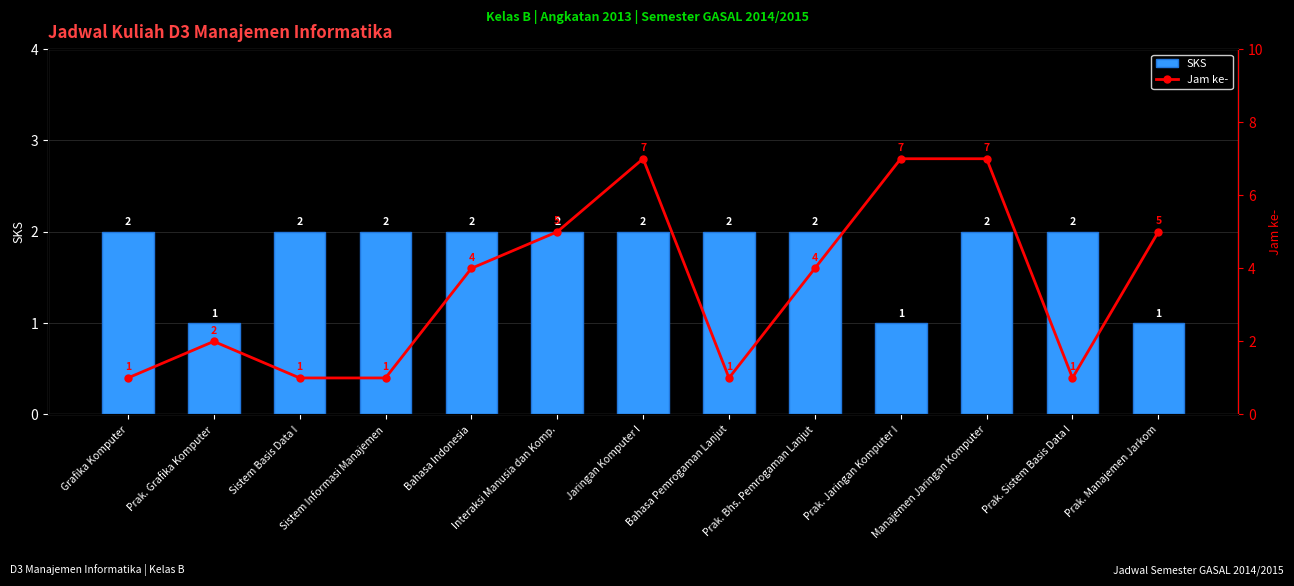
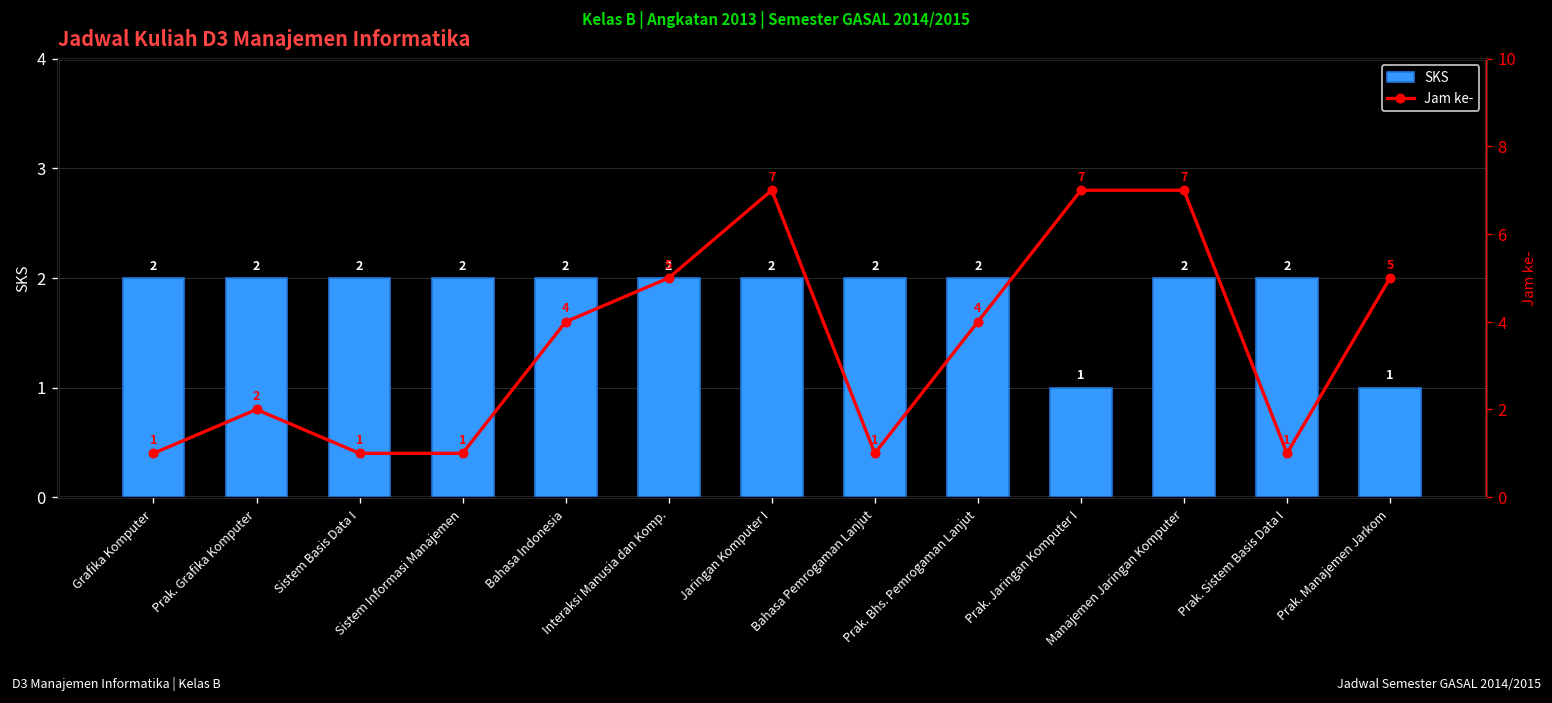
  {
    "SKS": {
      "Grafika Komputer": 2,
-     "Prak. Grafika Komputer": 1,
+     "Prak. Grafika Komputer": 2,
      "Sistem Basis Data I": 2,
      "Sistem Informasi Manajemen": 2,
      "Bahasa Indonesia": 2,
      "Jaringan Komputer I": 2,
      "Bahasa Pemrogaman Lanjut": 2,
      "Prak. Bhs. Pemrogaman Lanjut": 2,
      "Prak. Jaringan Komputer I": 1,
      "Manajemen Jaringan Komputer": 2,
      "Prak. Sistem Basis Data I": 2,
      "Prak. Manajemen Jarkom": 1
    },
    "Jam ke-": {
      "Grafika Komputer": 1,
      "Sistem Basis Data I": 1,
      "Sistem Informasi Manajemen": 1,
      "Bahasa Indonesia": 4,
      "Jaringan Komputer I": 7,
      "Bahasa Pemrogaman Lanjut": 1,
      "Prak. Bhs. Pemrogaman Lanjut": 4,
      "Prak. Jaringan Komputer I": 7,
      "Manajemen Jaringan Komputer": 7,
      "Prak. Sistem Basis Data I": 1,
      "Prak. Manajemen Jarkom": 5
    }
  }
